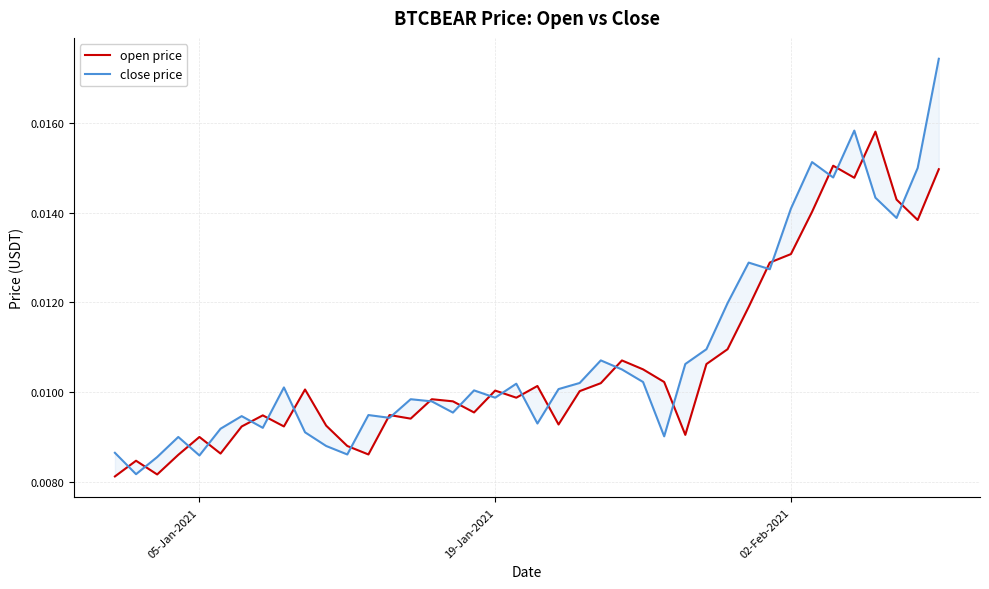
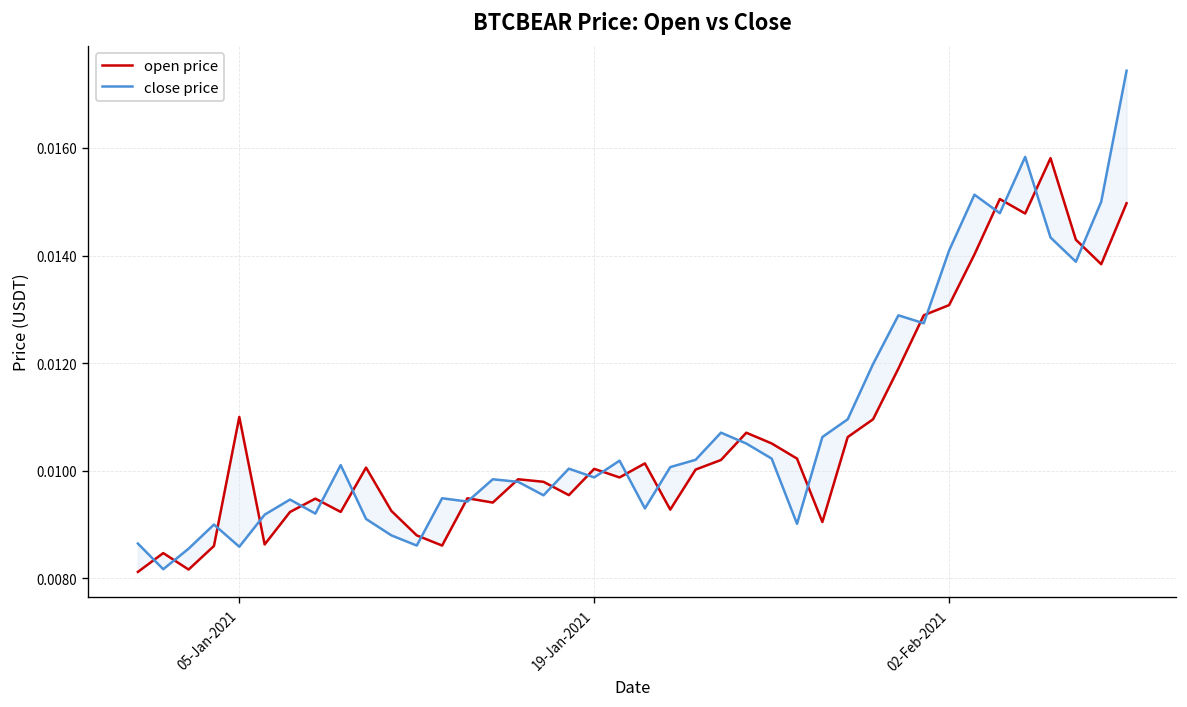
  {
    "open price": {
-     "05-Jan-2021": 0.009,
+     "05-Jan-2021": 0.011,
      "02-Feb-2021": 0.0131
    }
  }
